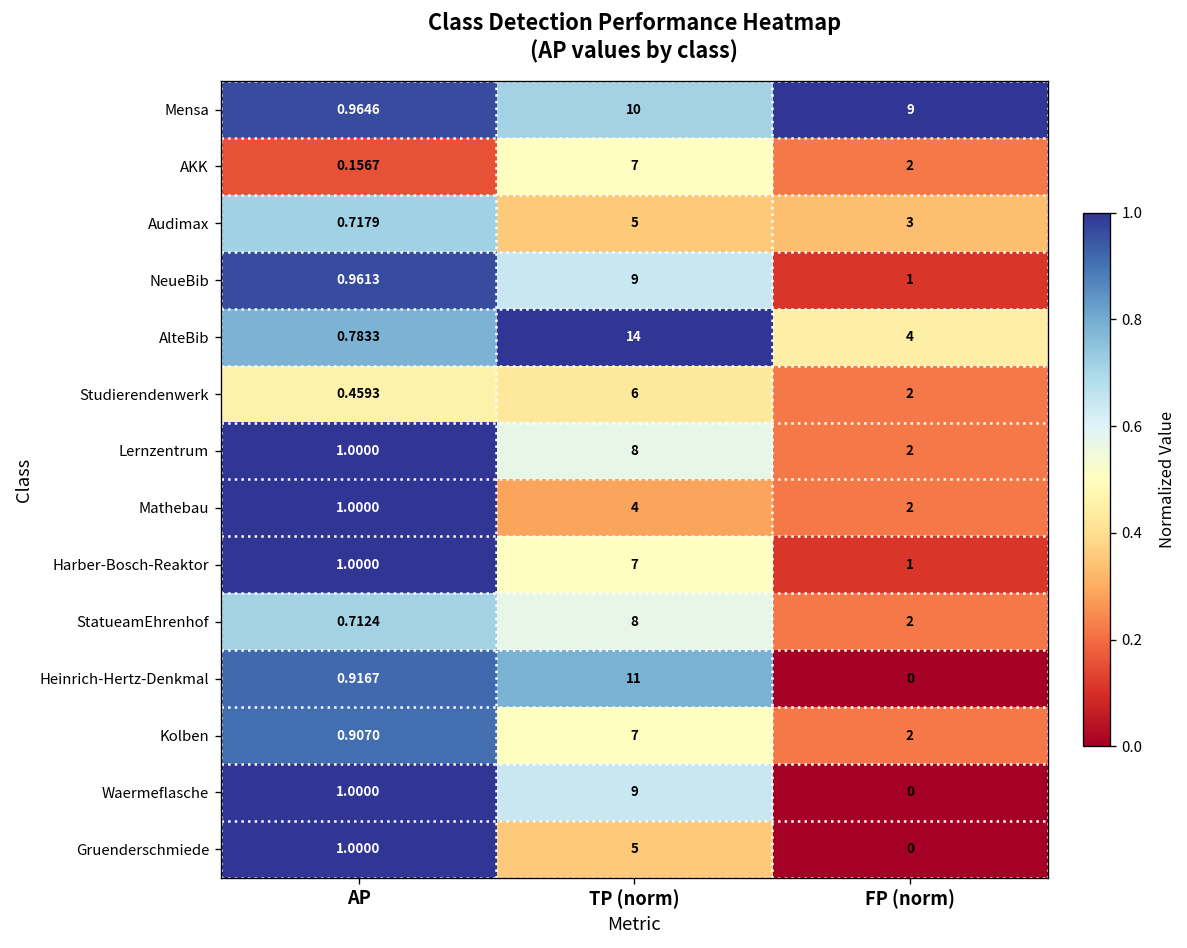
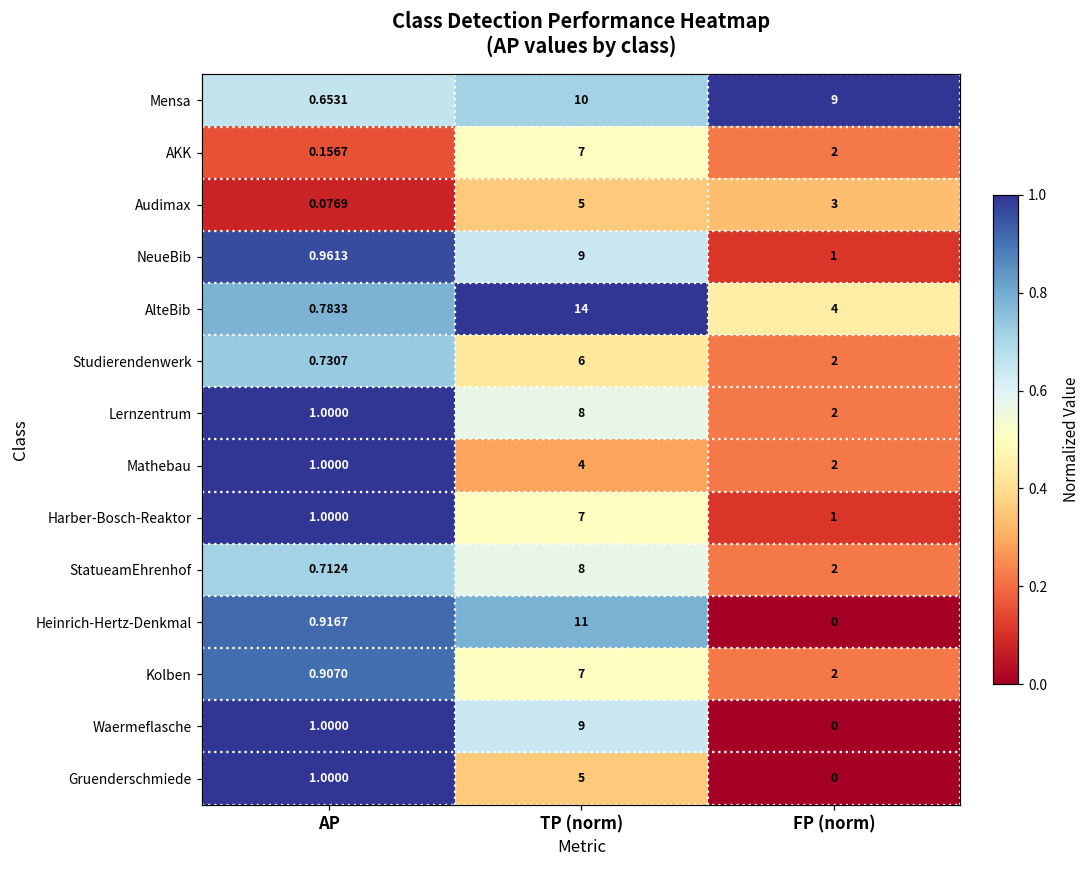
  {
    "Mensa": {
-     "AP": 0.9646,
+     "AP": 0.6531,
      "TP (norm)": 10,
      "FP (norm)": 9
    },
    "AKK": {
      "AP": 0.1567,
      "TP (norm)": 7,
      "FP (norm)": 2
    },
    "Audimax": {
-     "AP": 0.7179,
+     "AP": 0.0769,
      "TP (norm)": 5,
      "FP (norm)": 3
    },
    "NeueBib": {
      "AP": 0.9613,
      "TP (norm)": 9,
      "FP (norm)": 1
    },
    "AlteBib": {
      "AP": 0.7833,
      "TP (norm)": 14,
      "FP (norm)": 4
    },
    "Studierendenwerk": {
-     "AP": 0.4593,
+     "AP": 0.7307,
      "TP (norm)": 6,
      "FP (norm)": 2
    },
    "Lernzentrum": {
      "AP": 1.0000,
      "TP (norm)": 8,
      "FP (norm)": 2
    },
    "Mathebau": {
      "AP": 1.0000,
      "TP (norm)": 4,
      "FP (norm)": 2
    },
    "Harber-Bosch-Reaktor": {
      "AP": 1.0000,
      "TP (norm)": 7,
      "FP (norm)": 1
    },
    "StatueamEhrenhof": {
      "AP": 0.7124,
      "TP (norm)": 8,
      "FP (norm)": 2
    },
    "Heinrich-Hertz-Denkmal": {
      "AP": 0.9167,
      "TP (norm)": 11,
      "FP (norm)": 0
    },
    "Kolben": {
      "AP": 0.9070,
      "TP (norm)": 7,
      "FP (norm)": 2
    },
    "Waermeflasche": {
      "AP": 1.0000,
      "TP (norm)": 9,
      "FP (norm)": 0
    },
    "Gruenderschmiede": {
      "AP": 1.0000,
      "TP (norm)": 5,
      "FP (norm)": 0
    }
  }
